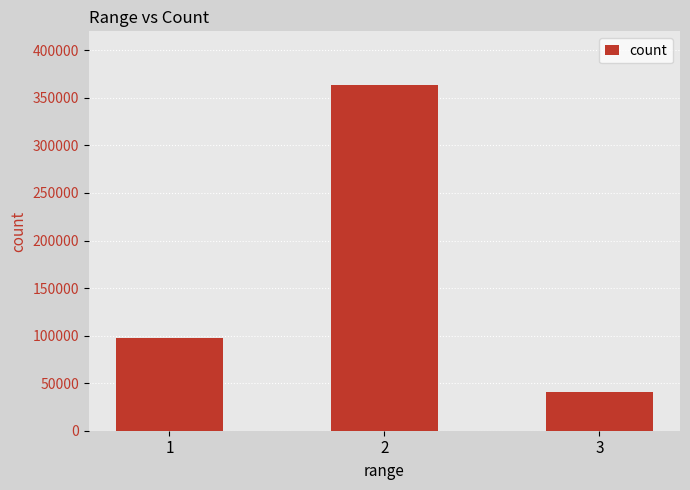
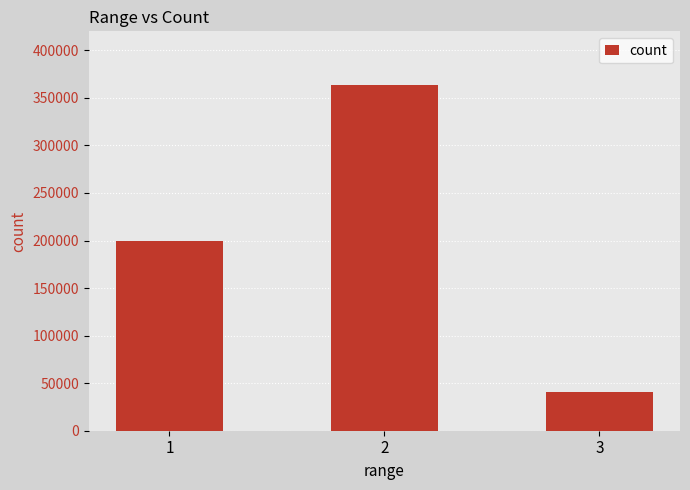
  {
-   "1": 100000,
+   "1": 200000,
    "2": 360000,
    "3": 40000
  }
